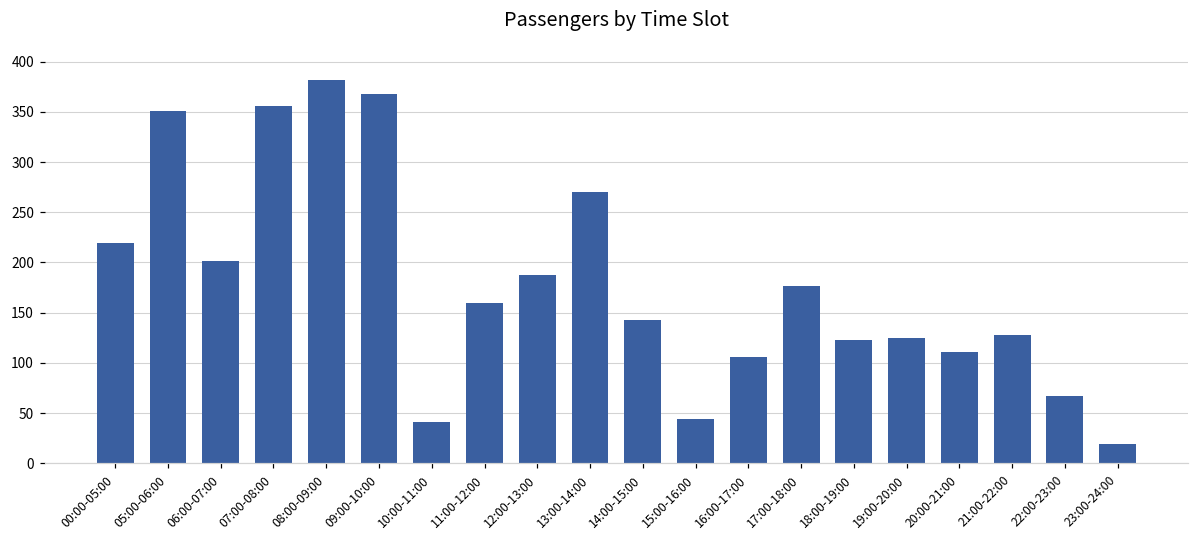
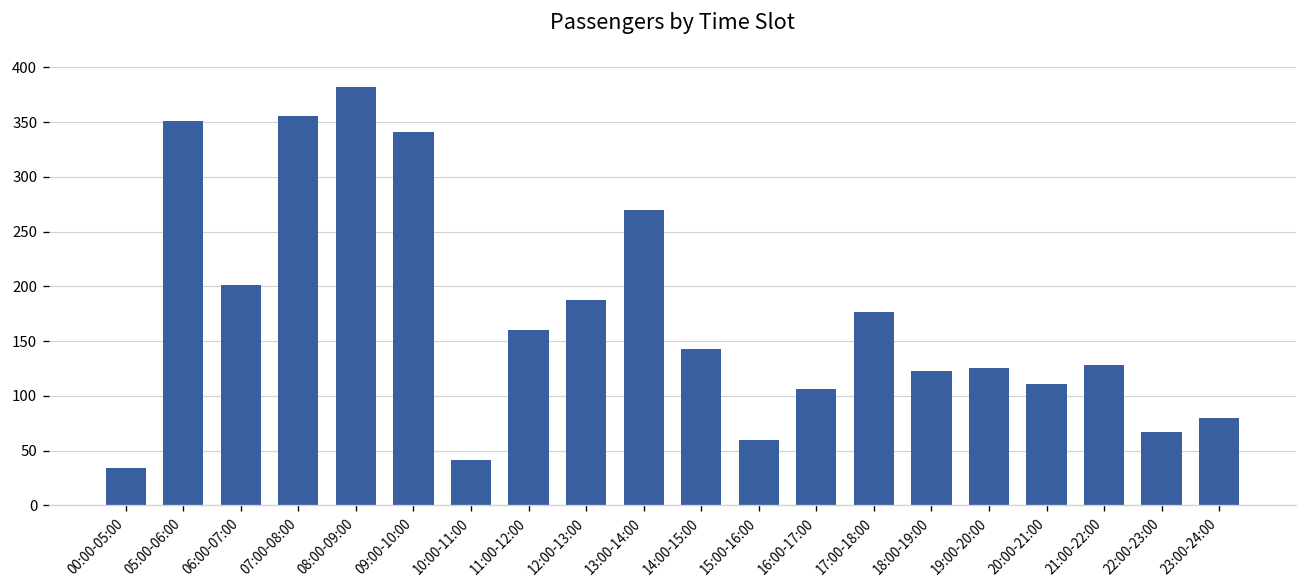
  {
-   "00:00-05:00": 220,
+   "00:00-05:00": 30,
    "05:00-06:00": 350,
    "06:00-07:00": 200,
    "07:00-08:00": 360,
    "08:00-09:00": 380,
-   "09:00-10:00": 370,
+   "09:00-10:00": 340,
    "10:00-11:00": 40,
    "11:00-12:00": 160,
    "12:00-13:00": 190,
    "13:00-14:00": 270,
    "14:00-15:00": 140,
-   "15:00-16:00": 40,
+   "15:00-16:00": 60,
    "16:00-17:00": 110,
    "17:00-18:00": 180,
    "18:00-19:00": 120,
    "19:00-20:00": 130,
    "20:00-21:00": 110,
    "21:00-22:00": 130,
    "22:00-23:00": 70,
-   "23:00-24:00": 20
+   "23:00-24:00": 80
  }
